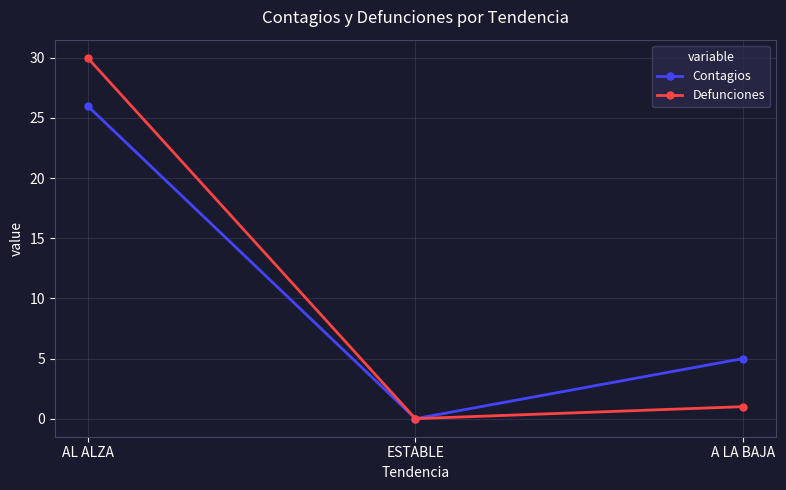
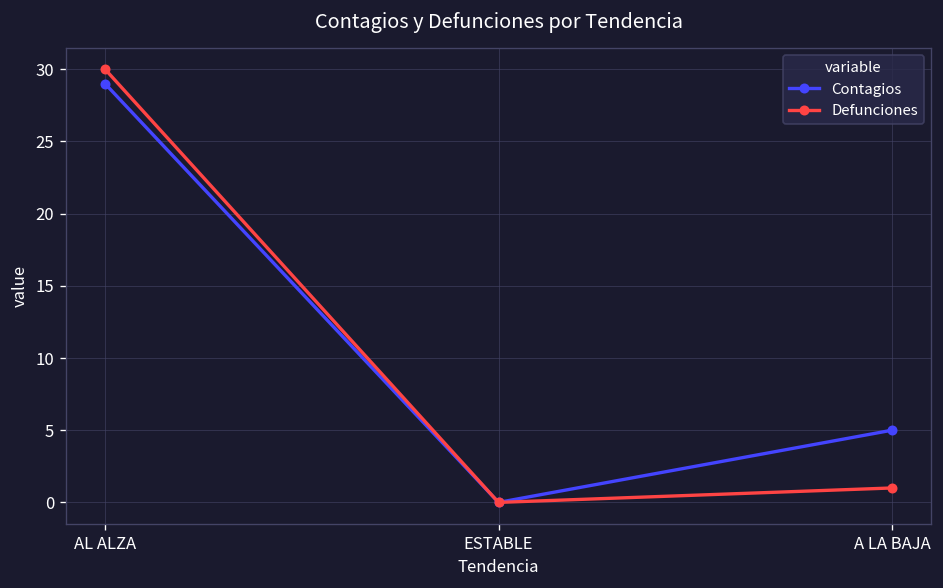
  {
    "Contagios": {
-     "AL ALZA": 26,
+     "AL ALZA": 29,
      "A LA BAJA": 5
    },
    "Defunciones": {
      "AL ALZA": 30,
      "A LA BAJA": 1
    }
  }
